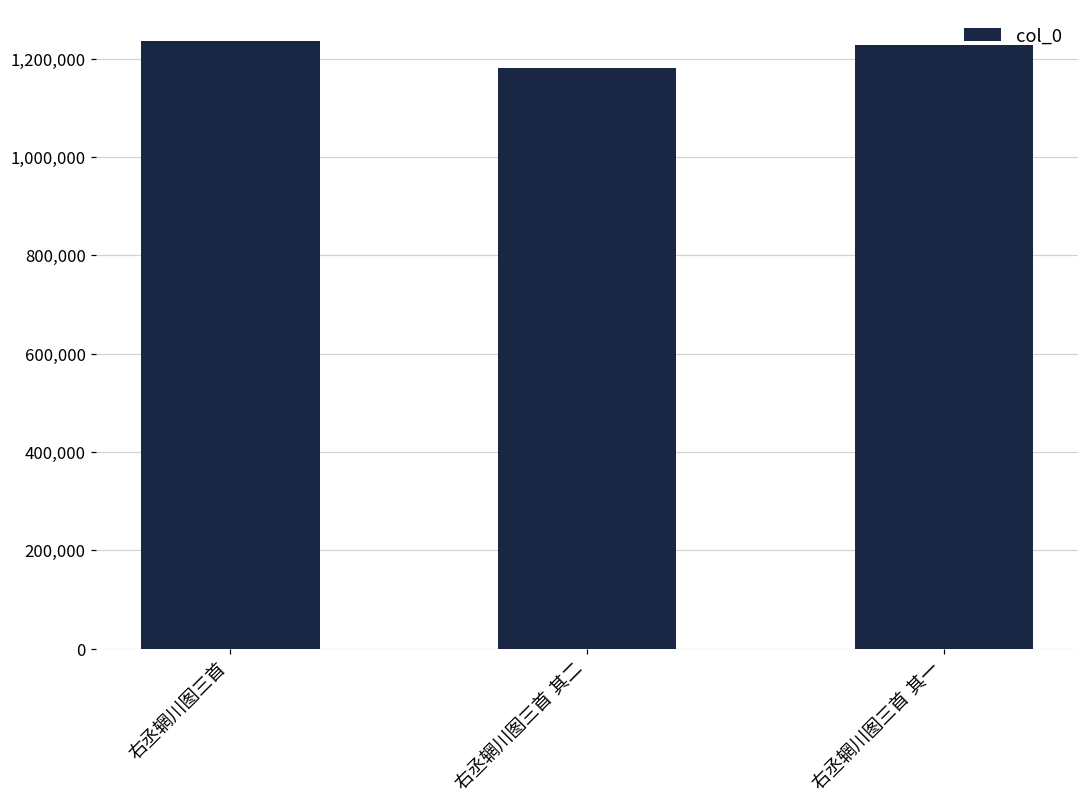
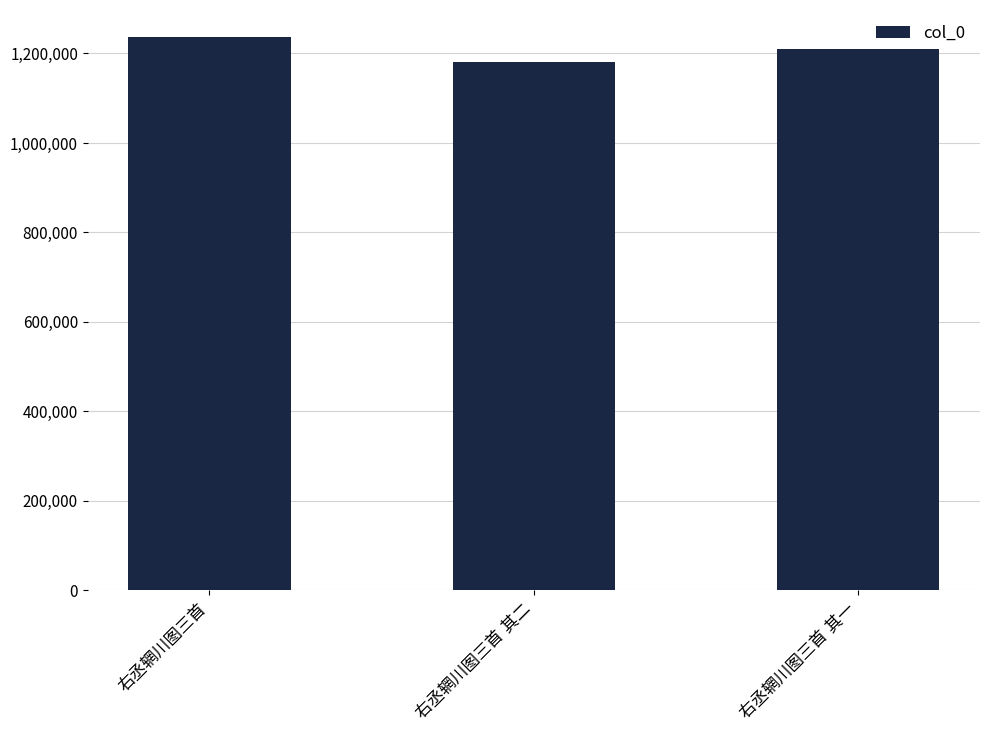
  {
    "右丞辋川图三首": "1,240,000",
    "右丞辋川图三首 其二": "1,180,000",
-   "右丞辋川图三首 其一": "1,230,000"
+   "右丞辋川图三首 其一": "1,210,000"
  }
